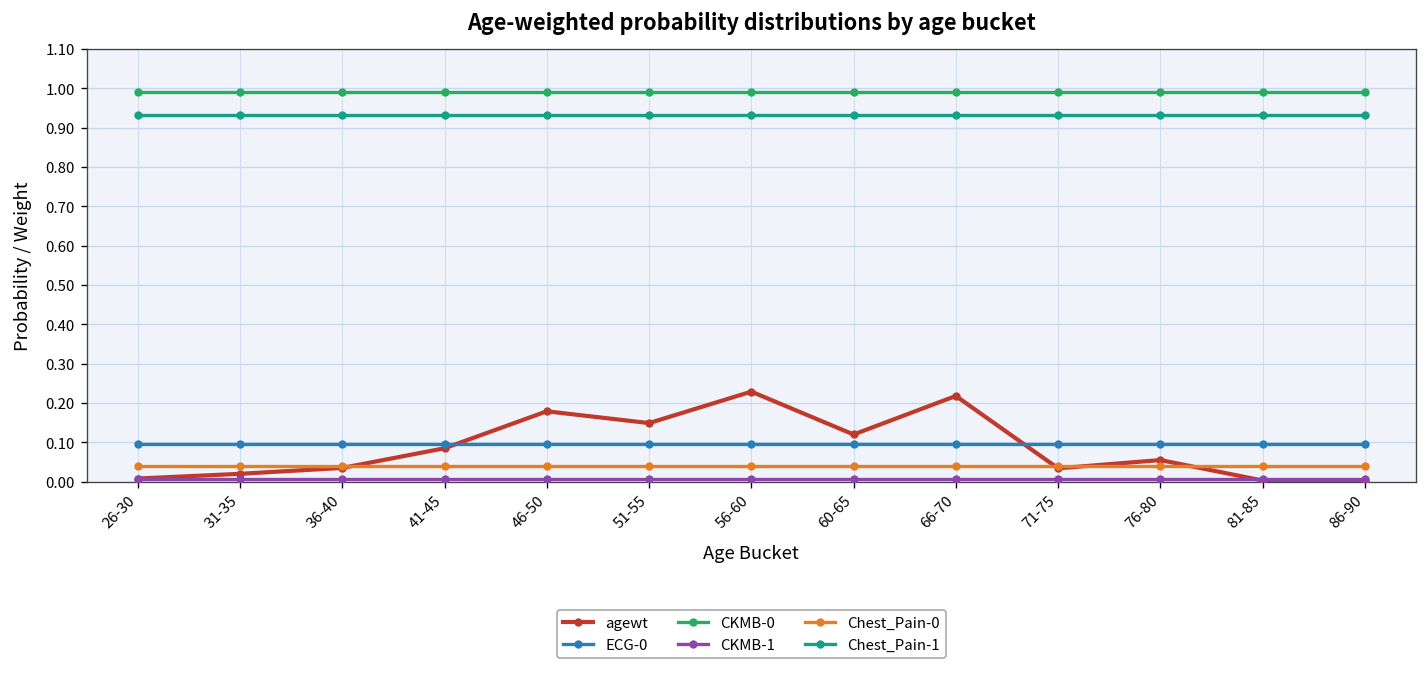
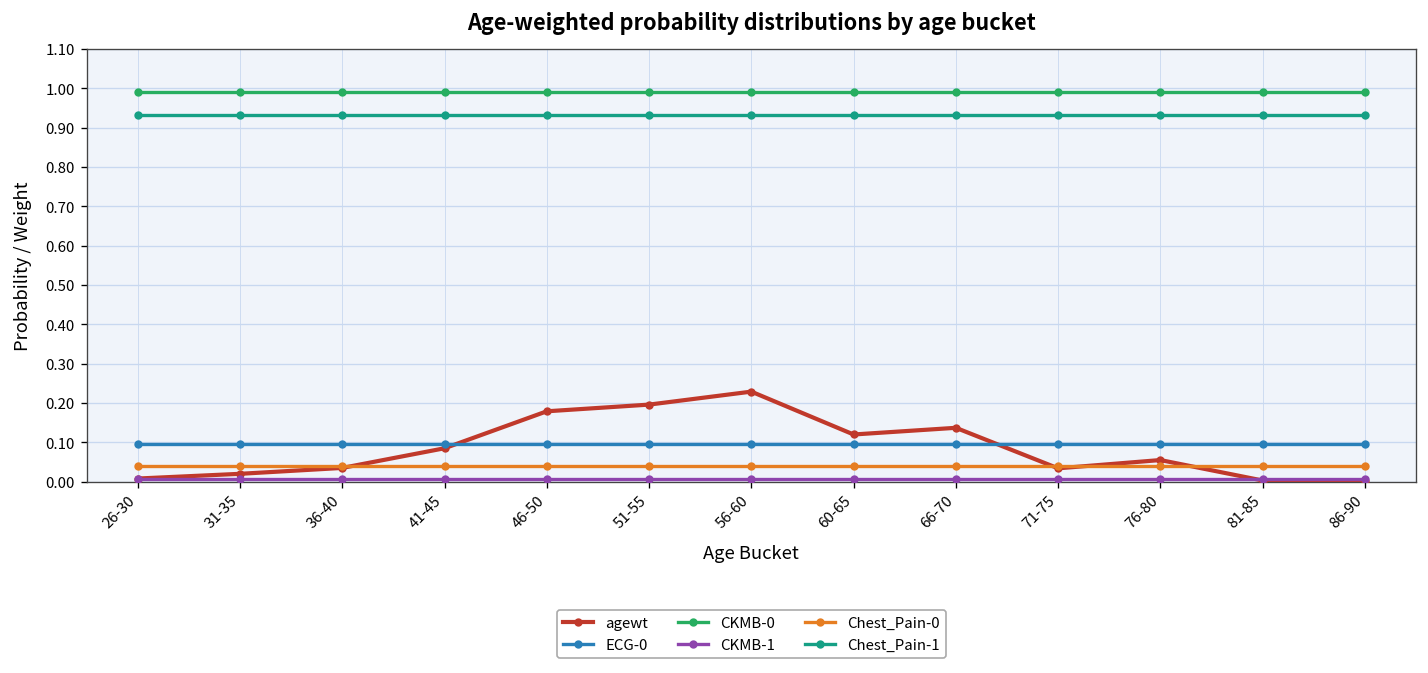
  {
    "agewt": {
      "31-35": 0.02,
      "41-45": 0.09,
      "46-50": 0.18,
-     "51-55": 0.15,
+     "51-55": 0.20,
      "56-60": 0.23,
      "60-65": 0.12,
-     "66-70": 0.22,
+     "66-70": 0.14,
      "76-80": 0.06
    },
    "ECG-0": {
      "26-30": 0.10,
      "31-35": 0.10,
      "36-40": 0.10,
      "41-45": 0.10,
      "46-50": 0.10,
      "51-55": 0.10,
      "56-60": 0.10,
      "60-65": 0.10,
      "66-70": 0.10,
      "71-75": 0.10,
      "76-80": 0.10,
      "81-85": 0.10,
      "86-90": 0.10
    },
    "CKMB-1": {
      "31-35": 0.01,
      "36-40": 0.01,
      "41-45": 0.01,
      "46-50": 0.01,
      "51-55": 0.01,
      "56-60": 0.01,
      "60-65": 0.01,
      "66-70": 0.01,
      "71-75": 0.01,
      "76-80": 0.01
    },
    "Chest_Pain-0": {
      "26-30": 0.04,
      "31-35": 0.04,
      "41-45": 0.04,
      "46-50": 0.04,
      "51-55": 0.04,
      "56-60": 0.04,
      "60-65": 0.04,
      "66-70": 0.04,
      "76-80": 0.04,
      "81-85": 0.04,
      "86-90": 0.04
    }
  }
